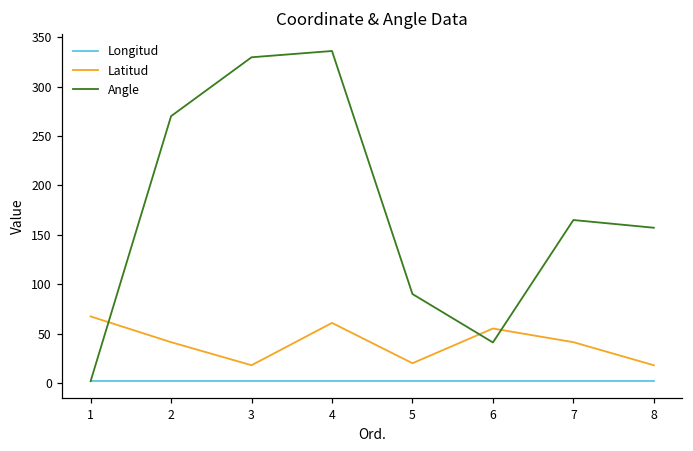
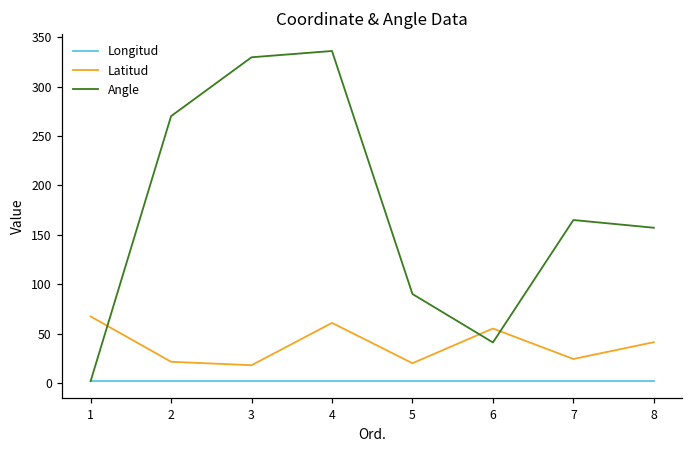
  {
    "Longitud": {
      "2": 0,
      "3": 0,
      "4": 0,
      "5": 0,
      "6": 0,
      "7": 0,
      "8": 0
    },
    "Latitud": {
      "1": 70,
-     "2": 40,
+     "2": 20,
      "3": 20,
      "4": 60,
      "5": 20,
      "6": 60,
-     "7": 40,
-     "8": 20
+     "7": 20,
+     "8": 40
    },
    "Angle": {
      "2": 270,
      "3": 330,
      "4": 340,
      "5": 90,
      "6": 40,
      "7": 160,
      "8": 160
    }
  }
